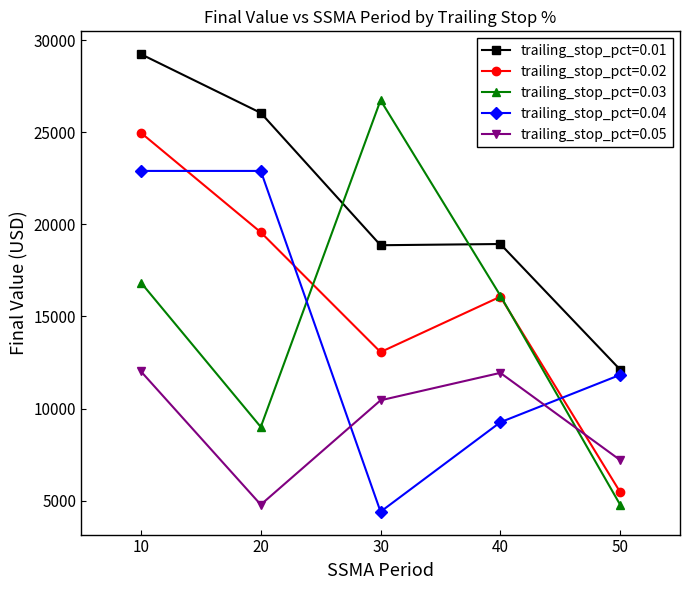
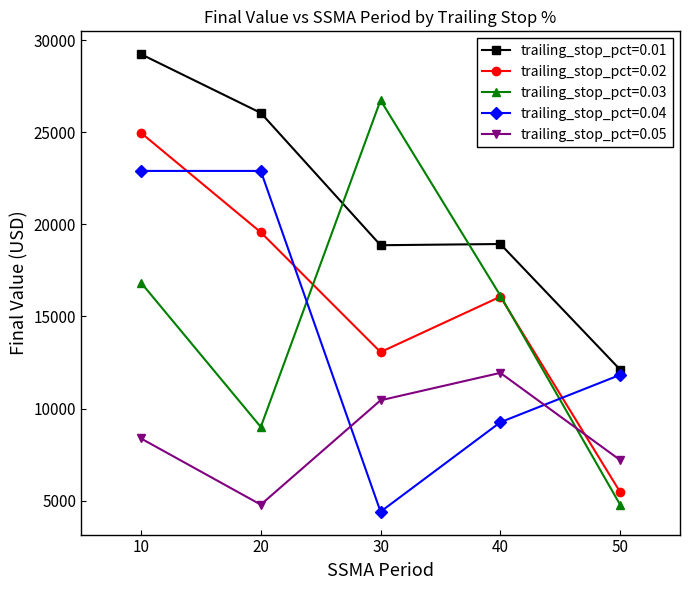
  {
    "trailing_stop_pct=0.01": {
      "10": 29200,
      "20": 26000,
      "30": 18900,
      "40": 18900,
      "50": 12100
    },
    "trailing_stop_pct=0.02": {
      "10": 25000,
      "20": 19600,
      "30": 13100,
      "50": 5500
    },
    "trailing_stop_pct=0.03": {
      "10": 16800,
      "20": 9000,
      "30": 26700,
      "50": 4800
    },
    "trailing_stop_pct=0.04": {
      "10": 22900,
      "20": 22900,
      "30": 4400,
      "40": 9300,
      "50": 11800
    },
    "trailing_stop_pct=0.05": {
-     "10": 12000,
+     "10": 8400,
      "20": 4800,
      "30": 10400,
      "40": 11900,
      "50": 7200
    }
  }
